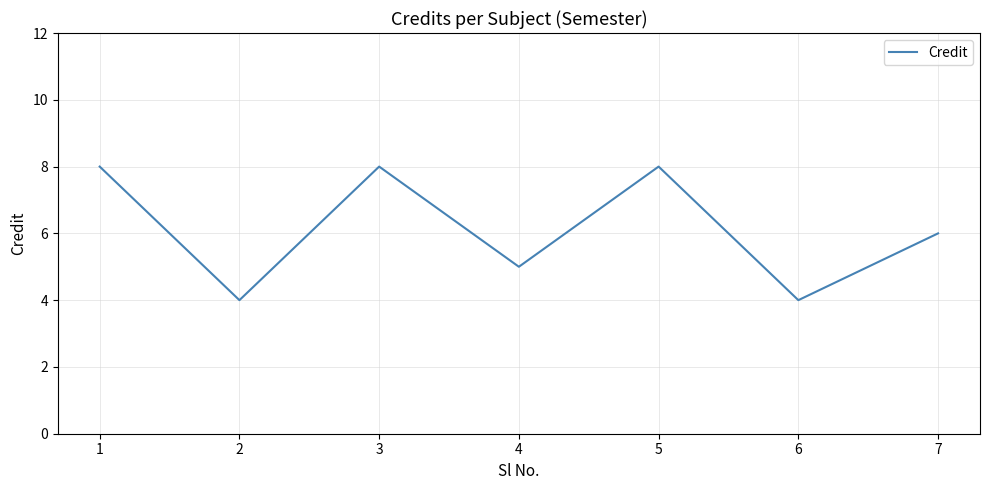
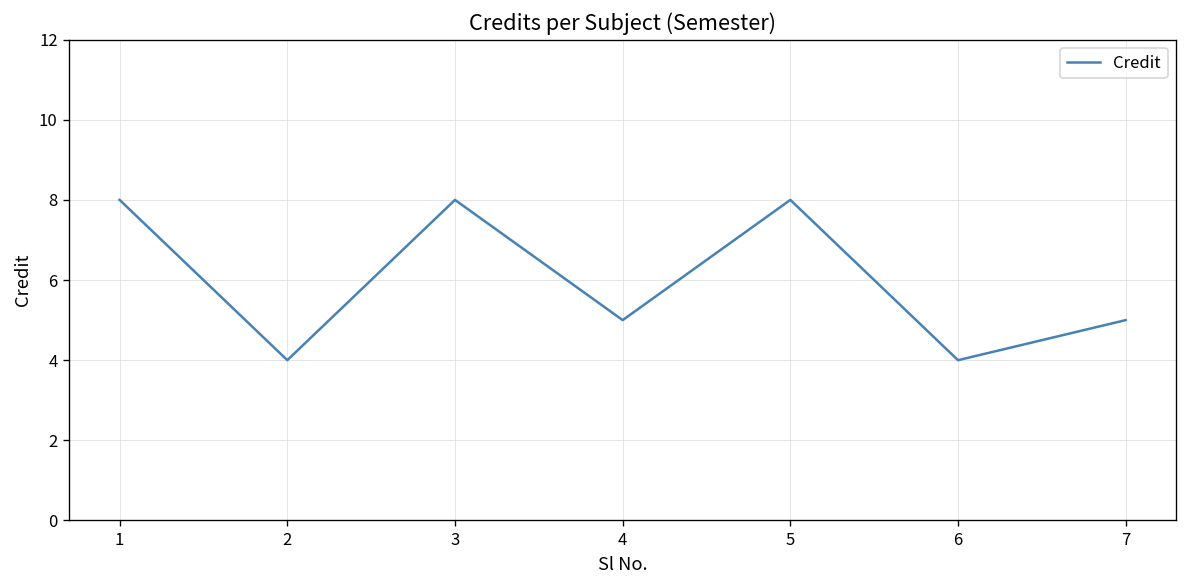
  {
    "1": 8,
    "2": 4,
    "3": 8,
    "4": 5,
    "5": 8,
    "6": 4,
-   "7": 6
+   "7": 5
  }
